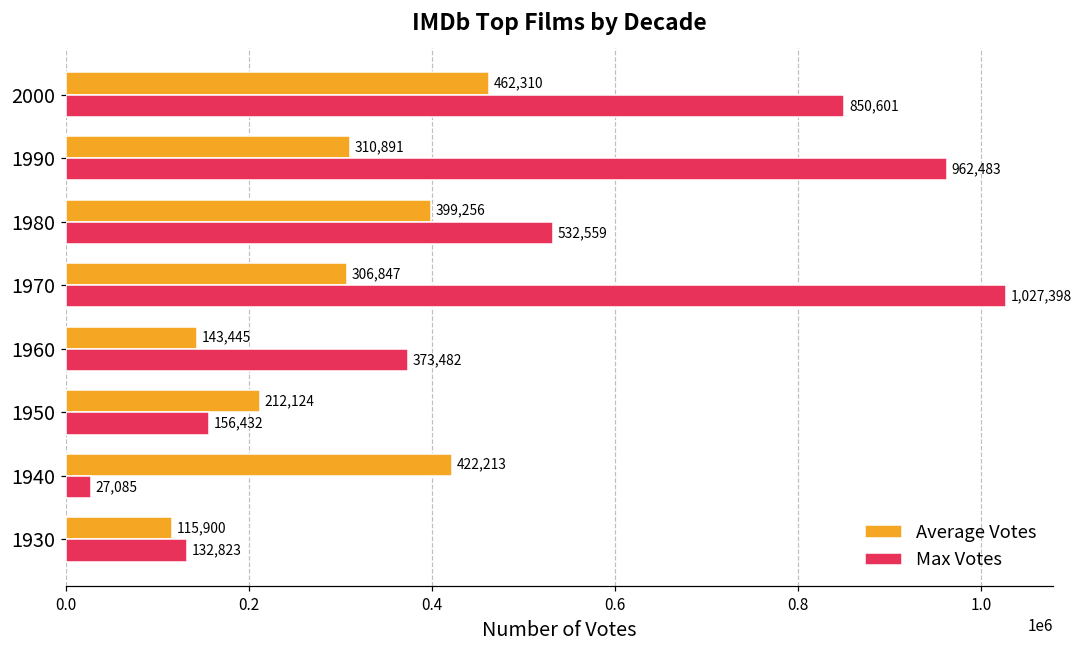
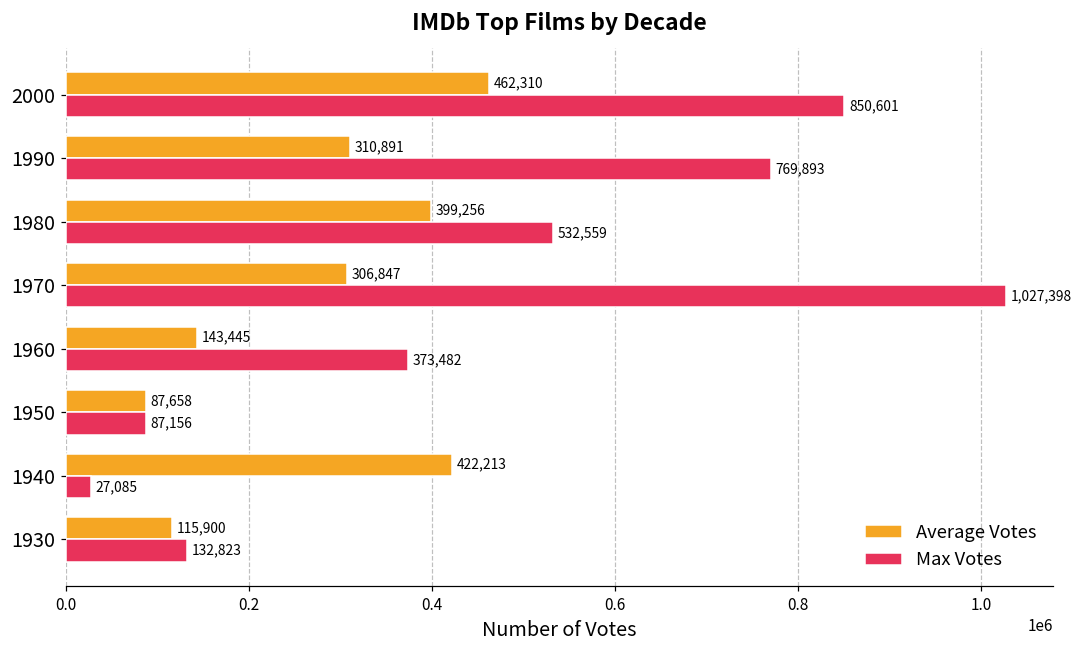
  {
    "Average Votes": {
      "2000": "462,310",
      "1990": "310,891",
      "1980": "399,256",
      "1970": "306,847",
      "1960": "143,445",
-     "1950": "212,124",
+     "1950": "87,658",
      "1940": "422,213",
      "1930": "115,900"
    },
    "Max Votes": {
      "2000": "850,601",
-     "1990": "962,483",
+     "1990": "769,893",
      "1980": "532,559",
      "1970": "1,027,398",
      "1960": "373,482",
-     "1950": "156,432",
+     "1950": "87,156",
      "1940": "27,085",
      "1930": "132,823"
    }
  }
